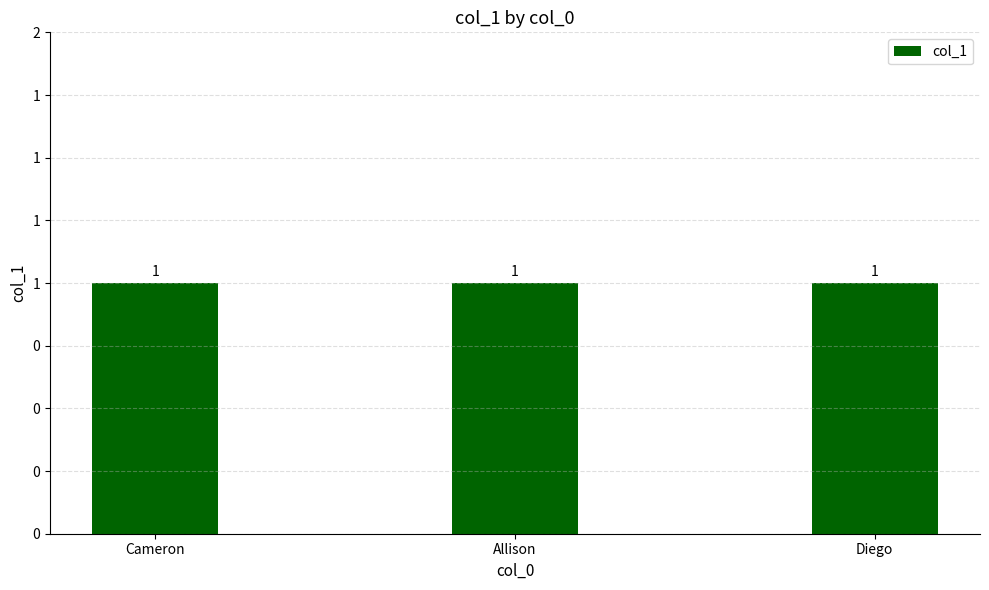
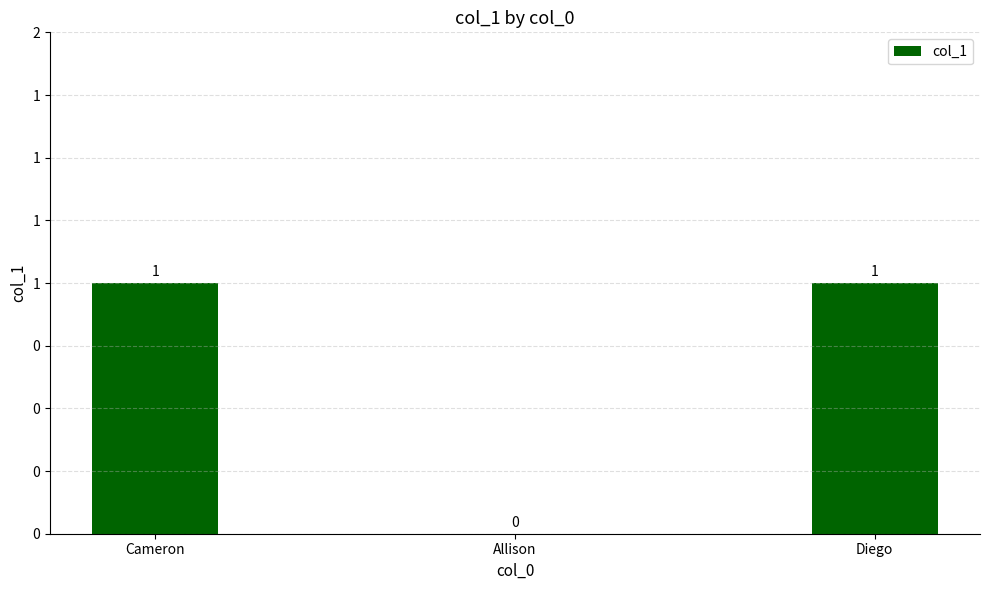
  {
    "Cameron": 1,
-   "Allison": 1,
+   "Allison": 0,
    "Diego": 1
  }
